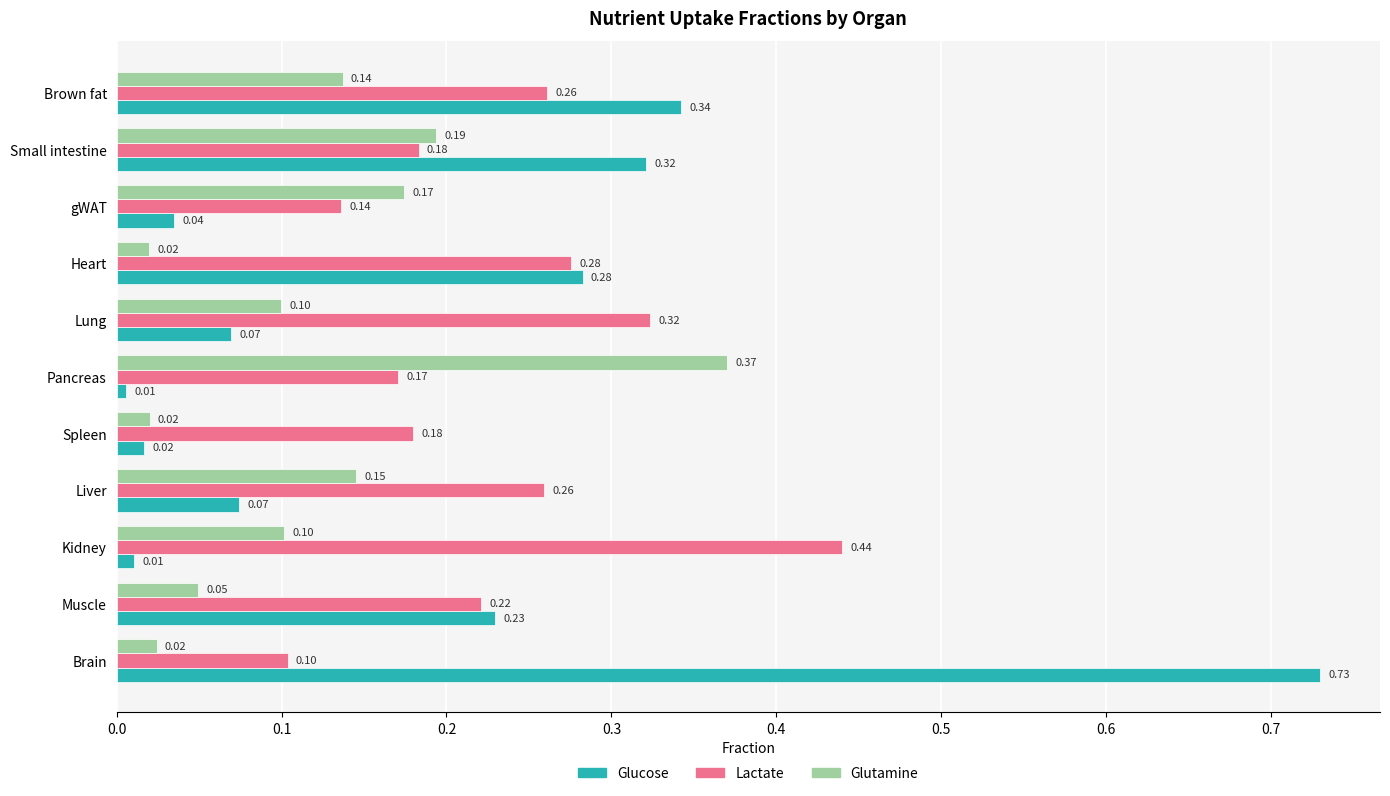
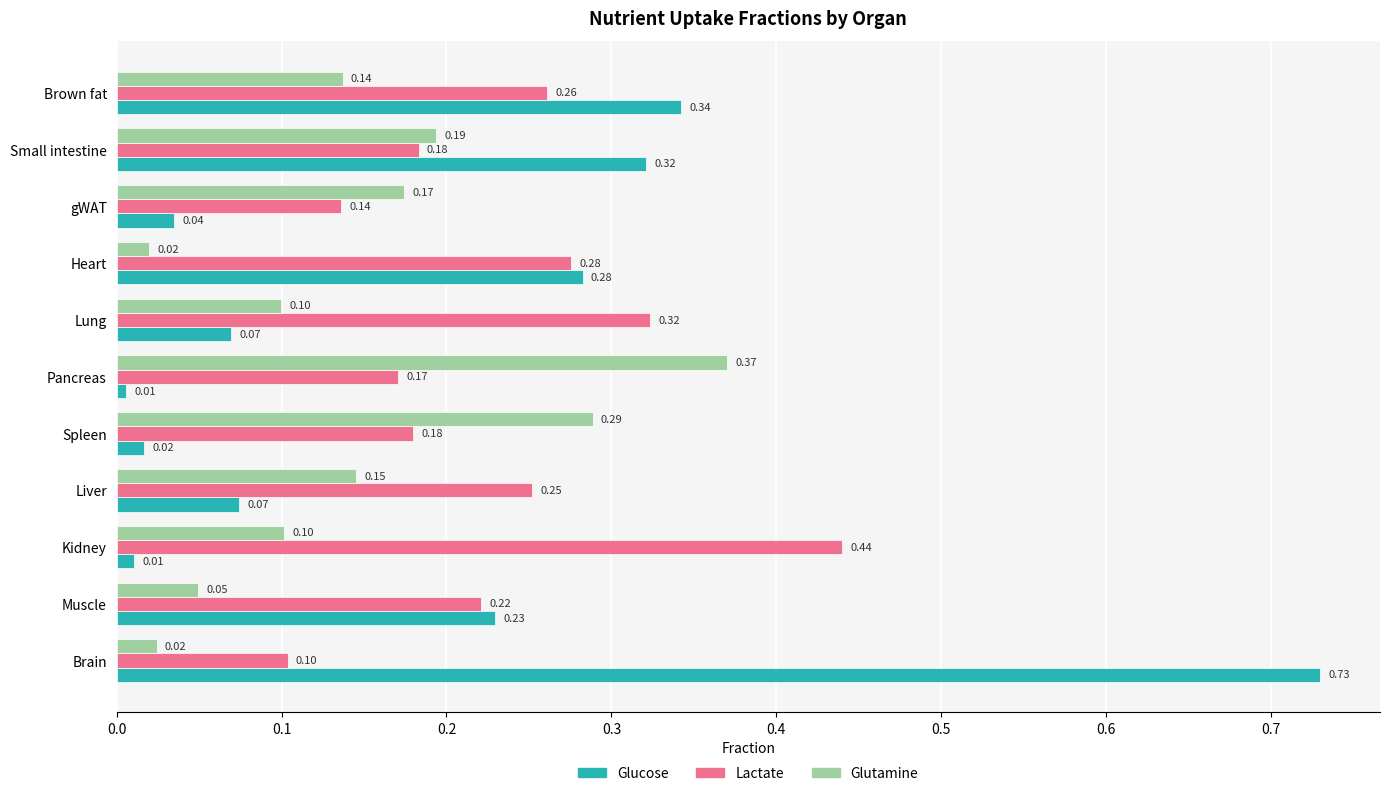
  {
    "Glucose": {
      "Brown fat": 0.34,
      "Small intestine": 0.32,
      "gWAT": 0.04,
      "Heart": 0.28,
      "Lung": 0.07,
      "Pancreas": 0.01,
      "Spleen": 0.02,
      "Liver": 0.07,
      "Kidney": 0.01,
      "Muscle": 0.23,
      "Brain": 0.73
    },
    "Lactate": {
      "Brown fat": 0.26,
      "Small intestine": 0.18,
      "gWAT": 0.14,
      "Heart": 0.28,
      "Lung": 0.32,
      "Pancreas": 0.17,
      "Spleen": 0.18,
-     "Liver": 0.26,
+     "Liver": 0.25,
      "Kidney": 0.44,
      "Muscle": 0.22,
      "Brain": 0.10
    },
    "Glutamine": {
      "Brown fat": 0.14,
      "Small intestine": 0.19,
      "gWAT": 0.17,
      "Heart": 0.02,
      "Lung": 0.10,
      "Pancreas": 0.37,
-     "Spleen": 0.02,
+     "Spleen": 0.29,
      "Liver": 0.15,
      "Kidney": 0.10,
      "Muscle": 0.05,
      "Brain": 0.02
    }
  }
